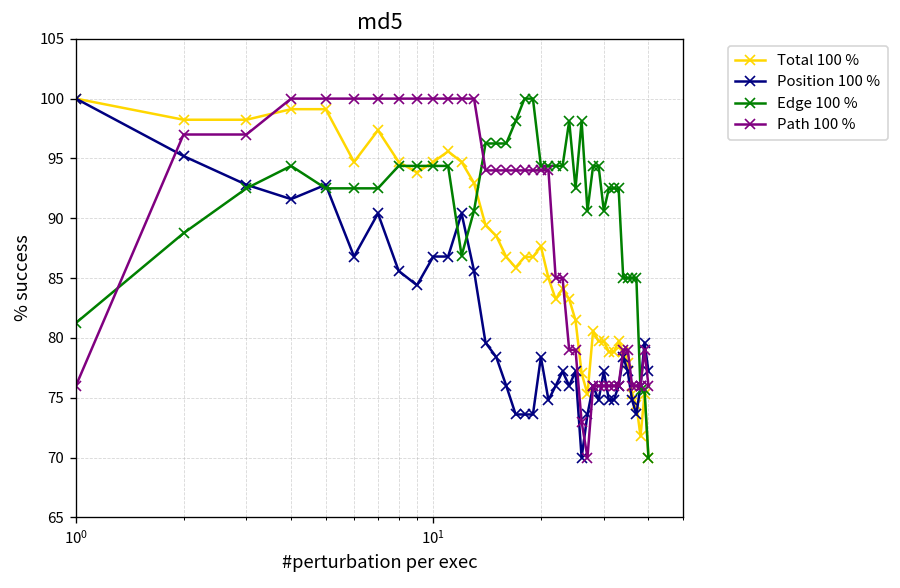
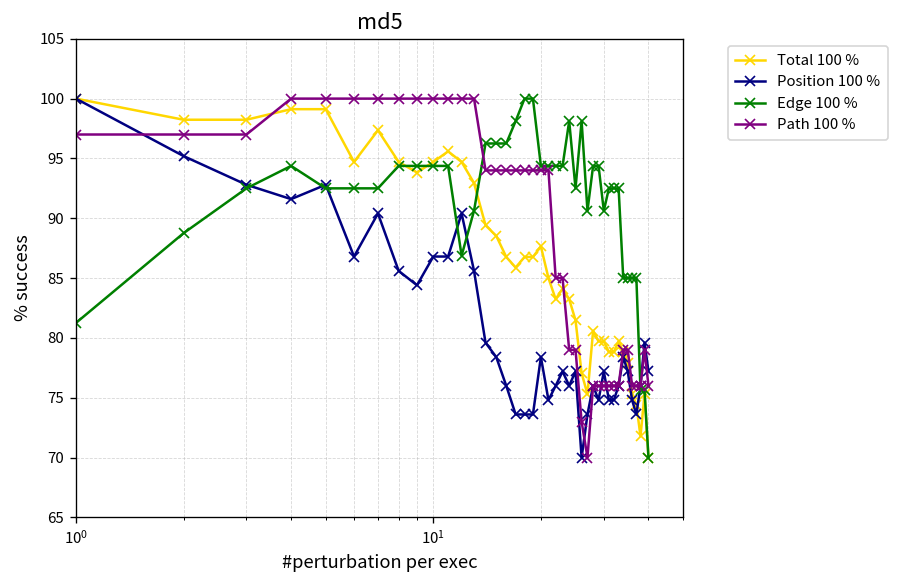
  {
    "Total 100 %": {
      "10^1": 95
    },
    "Position 100 %": {
      "10^1": 87
    },
    "Edge 100 %": {
      "10^0": 81,
      "10^1": 94
    },
    "Path 100 %": {
-     "10^0": 76,
+     "10^0": 97,
      "10^1": 100
    }
  }
